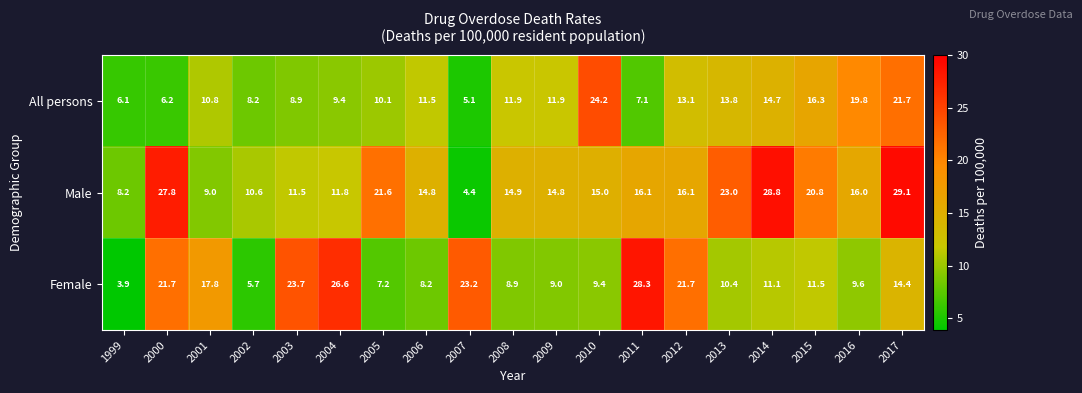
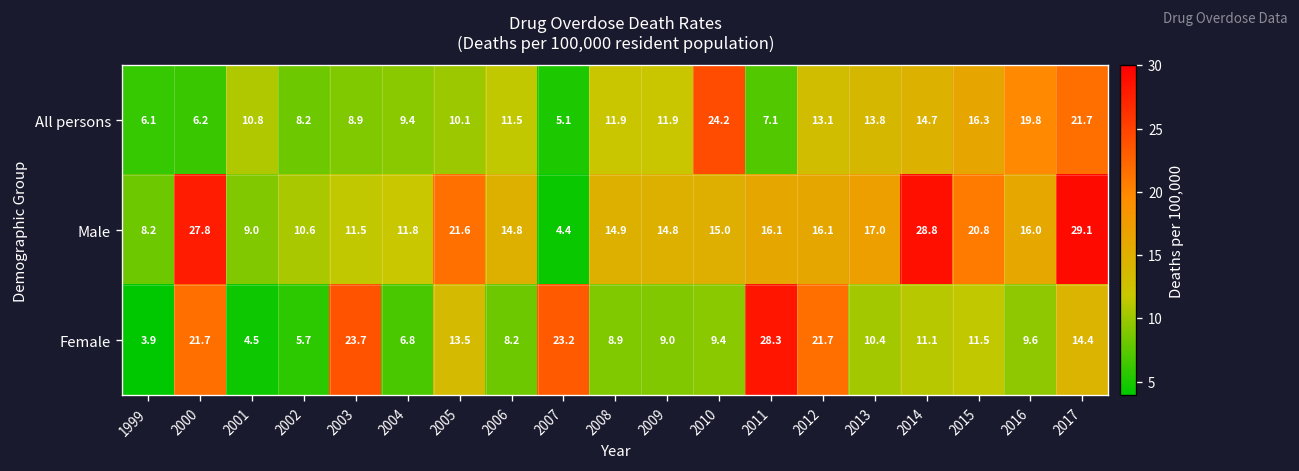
  {
    "All persons": {
      "1999": 6.1,
      "2000": 6.2,
      "2001": 10.8,
      "2002": 8.2,
      "2003": 8.9,
      "2004": 9.4,
      "2005": 10.1,
      "2006": 11.5,
      "2007": 5.1,
      "2008": 11.9,
      "2009": 11.9,
      "2010": 24.2,
      "2011": 7.1,
      "2012": 13.1,
      "2013": 13.8,
      "2014": 14.7,
      "2015": 16.3,
      "2016": 19.8,
      "2017": 21.7
    },
    "Male": {
      "1999": 8.2,
      "2000": 27.8,
      "2001": 9.0,
      "2002": 10.6,
      "2003": 11.5,
      "2004": 11.8,
      "2005": 21.6,
      "2006": 14.8,
      "2007": 4.4,
      "2008": 14.9,
      "2009": 14.8,
      "2010": 15.0,
      "2011": 16.1,
      "2012": 16.1,
-     "2013": 23.0,
+     "2013": 17.0,
      "2014": 28.8,
      "2015": 20.8,
      "2016": 16.0,
      "2017": 29.1
    },
    "Female": {
      "1999": 3.9,
      "2000": 21.7,
-     "2001": 17.8,
+     "2001": 4.5,
      "2002": 5.7,
      "2003": 23.7,
-     "2004": 26.6,
-     "2005": 7.2,
+     "2004": 6.8,
+     "2005": 13.5,
      "2006": 8.2,
      "2007": 23.2,
      "2008": 8.9,
      "2009": 9.0,
      "2010": 9.4,
      "2011": 28.3,
      "2012": 21.7,
      "2013": 10.4,
      "2014": 11.1,
      "2015": 11.5,
      "2016": 9.6,
      "2017": 14.4
    }
  }
